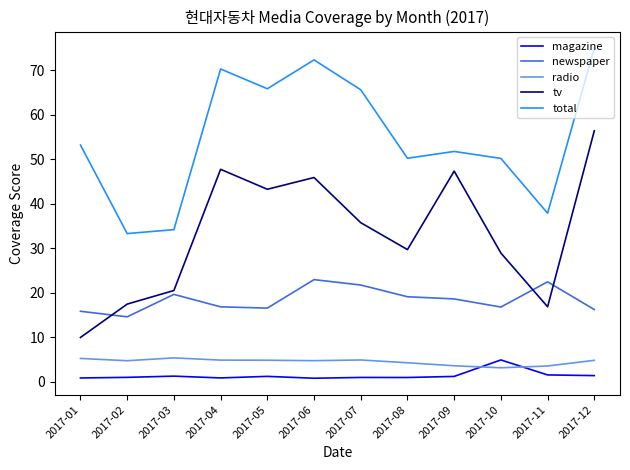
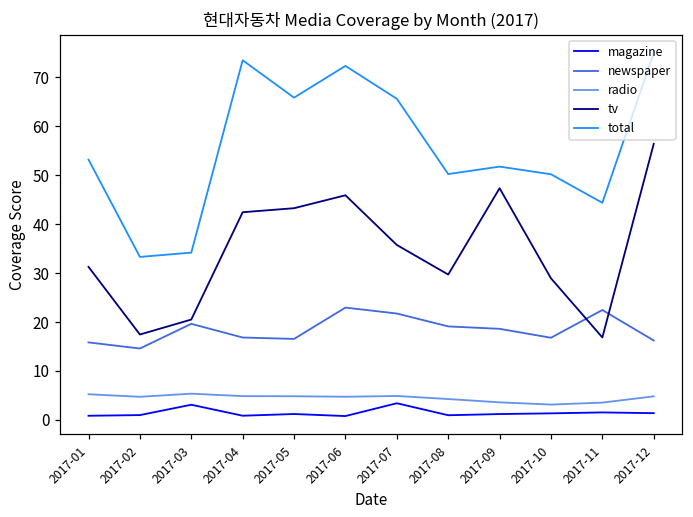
  {
    "magazine": {
      "2017-01": 1,
      "2017-02": 1,
-     "2017-03": 1,
+     "2017-03": 3,
      "2017-04": 1,
      "2017-05": 1,
      "2017-06": 1,
-     "2017-07": 1,
+     "2017-07": 3,
      "2017-08": 1,
      "2017-09": 1,
-     "2017-10": 5,
+     "2017-10": 1,
      "2017-11": 2,
      "2017-12": 1
    },
    "tv": {
-     "2017-01": 10,
+     "2017-01": 31,
      "2017-02": 17,
      "2017-03": 21,
-     "2017-04": 48,
+     "2017-04": 42,
      "2017-05": 43,
      "2017-06": 46,
      "2017-07": 36,
      "2017-08": 30,
      "2017-09": 47,
      "2017-10": 29,
      "2017-11": 17,
      "2017-12": 56
    },
    "total": {
      "2017-01": 53,
      "2017-02": 33,
      "2017-03": 34,
-     "2017-04": 70,
+     "2017-04": 74,
      "2017-05": 66,
      "2017-06": 72,
      "2017-07": 66,
      "2017-08": 50,
      "2017-09": 52,
      "2017-10": 50,
-     "2017-11": 38
+     "2017-11": 44
    }
  }
